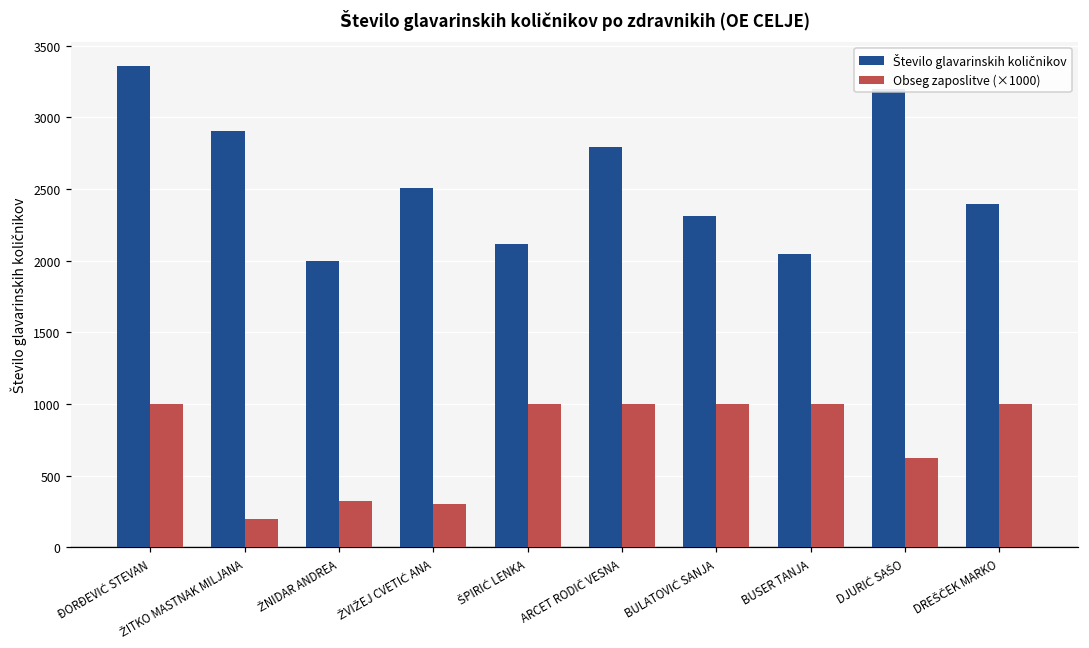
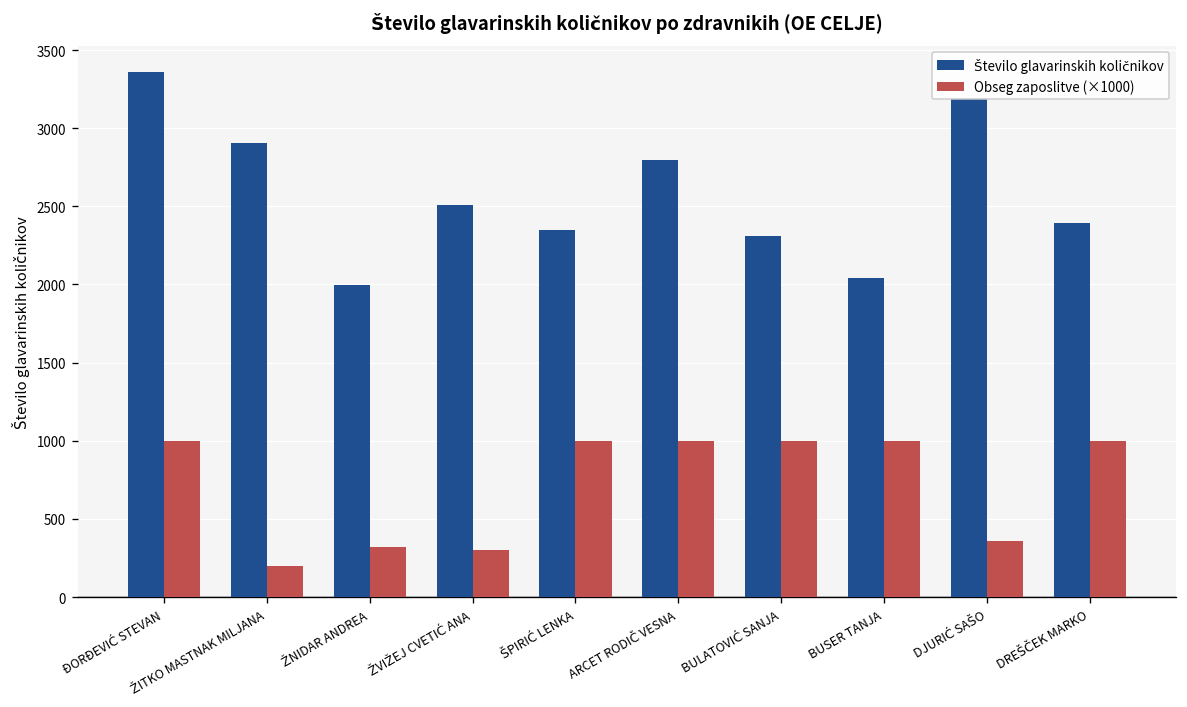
  {
    "Število glavarinskih količnikov": {
      "ĐORĐEVIĆ STEVAN": 3360,
      "ŽITKO MASTNAK MILJANA": 2910,
      "ŽNIDAR ANDREA": 2000,
      "ŽVIŽEJ CVETIĆ ANA": 2510,
-     "ŠPIRIĆ LENKA": 2120,
+     "ŠPIRIĆ LENKA": 2350,
      "ARCET RODIČ VESNA": 2800,
      "BULATOVIĆ SANJA": 2310,
      "BUSER TANJA": 2040,
      "DJURIĆ SAŠO": 3200,
      "DREŠČEK MARKO": 2390
    },
    "Obseg zaposlitve (×1000)": {
      "ĐORĐEVIĆ STEVAN": 1000,
      "ŽITKO MASTNAK MILJANA": 200,
      "ŽNIDAR ANDREA": 320,
      "ŽVIŽEJ CVETIĆ ANA": 300,
      "ŠPIRIĆ LENKA": 1000,
      "ARCET RODIČ VESNA": 1000,
      "BULATOVIĆ SANJA": 1000,
      "BUSER TANJA": 1000,
-     "DJURIĆ SAŠO": 620,
+     "DJURIĆ SAŠO": 360,
      "DREŠČEK MARKO": 1000
    }
  }
